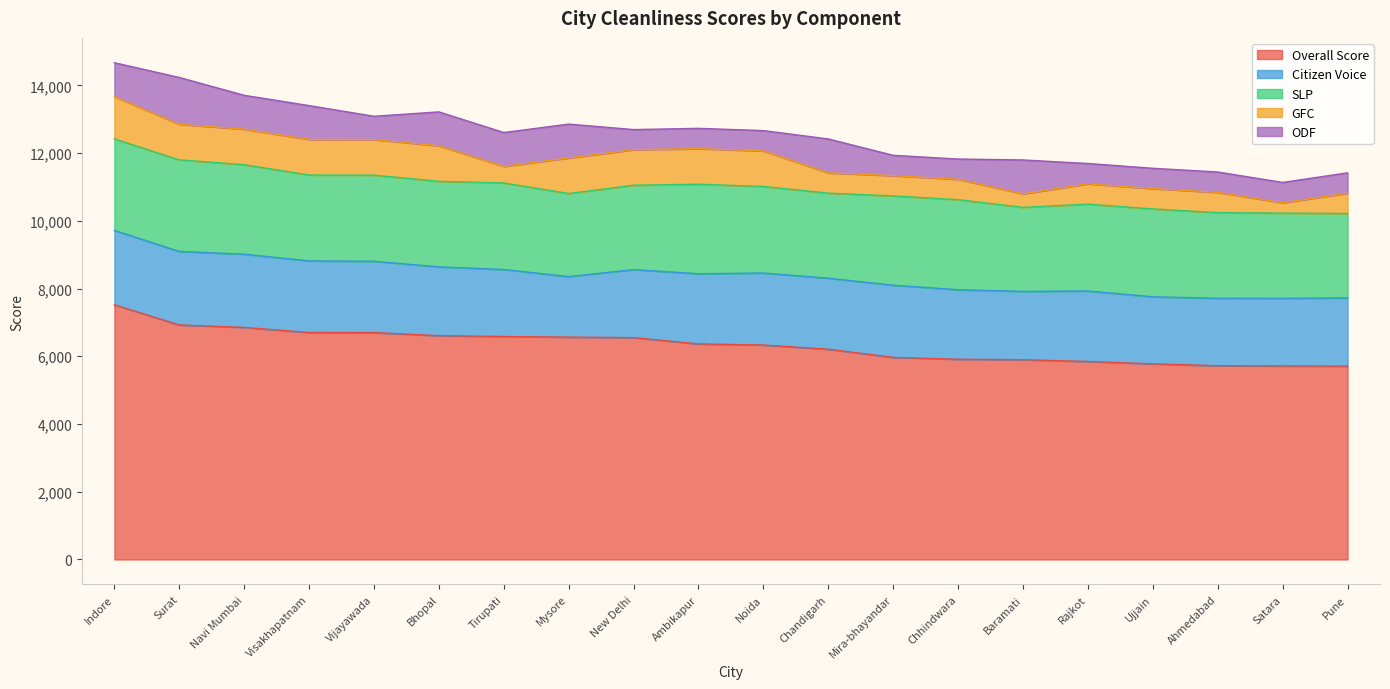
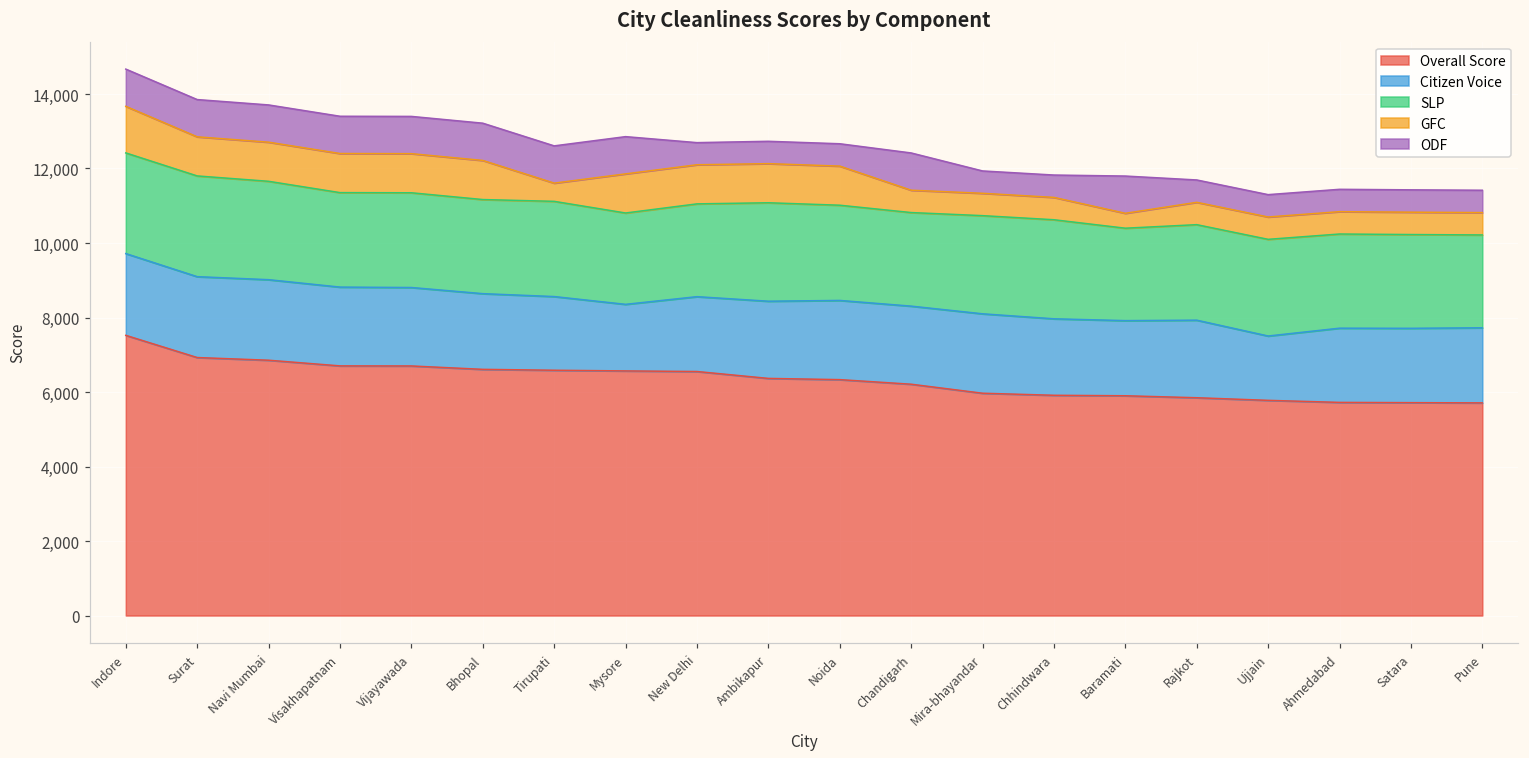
  {
    "Overall Score": {
      "Indore": "7,500",
      "Surat": "6,900",
      "Navi Mumbai": "6,900",
      "Visakhapatnam": "6,700",
      "Vijayawada": "6,700",
      "Bhopal": "6,600",
      "Tirupati": "6,600",
      "Mysore": "6,600",
      "New Delhi": "6,600",
      "Ambikapur": "6,400",
      "Noida": "6,300",
      "Chandigarh": "6,200",
      "Mira-bhayandar": "6,000",
      "Chhindwara": "5,900",
      "Baramati": "5,900",
      "Rajkot": "5,800",
      "Ujjain": "5,800",
      "Ahmedabad": "5,700",
      "Satara": "5,700",
      "Pune": "5,700"
    },
    "Citizen Voice": {
      "Indore": "2,200",
      "Surat": "2,200",
      "Navi Mumbai": "2,200",
      "Visakhapatnam": "2,100",
      "Vijayawada": "2,100",
      "Bhopal": "2,000",
      "Tirupati": "2,000",
      "Mysore": "1,800",
      "New Delhi": "2,000",
      "Ambikapur": "2,100",
      "Noida": "2,100",
      "Chandigarh": "2,100",
      "Mira-bhayandar": "2,100",
      "Chhindwara": "2,100",
      "Baramati": "2,000",
      "Rajkot": "2,100",
-     "Ujjain": "2,000",
+     "Ujjain": "1,700",
      "Ahmedabad": "2,000",
      "Satara": "2,000",
      "Pune": "2,000"
    },
    "SLP": {
      "Indore": "2,700",
      "Surat": "2,700",
      "Navi Mumbai": "2,600",
      "Visakhapatnam": "2,500",
      "Vijayawada": "2,500",
      "Bhopal": "2,500",
      "Tirupati": "2,600",
      "Mysore": "2,500",
      "New Delhi": "2,500",
      "Ambikapur": "2,600",
      "Noida": "2,600",
      "Chandigarh": "2,500",
      "Mira-bhayandar": "2,600",
      "Chhindwara": "2,700",
      "Baramati": "2,500",
      "Rajkot": "2,600",
      "Ujjain": "2,600",
      "Ahmedabad": "2,500",
      "Satara": "2,500",
      "Pune": "2,500"
    },
    "GFC": {
      "Indore": "1,300",
      "Surat": "1,100",
      "Navi Mumbai": "1,100",
      "Visakhapatnam": "1,100",
      "Vijayawada": "1,100",
      "Bhopal": "1,100",
      "Tirupati": "500",
      "Mysore": "1,100",
      "New Delhi": "1,100",
      "Ambikapur": "1,100",
      "Noida": "1,100",
      "Chandigarh": "600",
      "Mira-bhayandar": "600",
      "Chhindwara": "600",
      "Baramati": "400",
      "Rajkot": "600",
      "Ujjain": "600",
      "Ahmedabad": "600",
-     "Satara": "300",
+     "Satara": "600",
      "Pune": "600"
    },
    "ODF": {
      "Indore": "1,000",
-     "Surat": "1,400",
+     "Surat": "1,000",
      "Navi Mumbai": "1,000",
      "Visakhapatnam": "1,000",
-     "Vijayawada": "700",
+     "Vijayawada": "1,000",
      "Bhopal": "1,000",
      "Tirupati": "1,000",
      "Mysore": "1,000",
      "New Delhi": "600",
      "Ambikapur": "600",
      "Noida": "600",
      "Chandigarh": "1,000",
      "Mira-bhayandar": "600",
      "Chhindwara": "600",
      "Baramati": "1,000",
      "Rajkot": "600",
      "Ujjain": "600",
      "Ahmedabad": "600",
      "Satara": "600",
      "Pune": "600"
    }
  }
